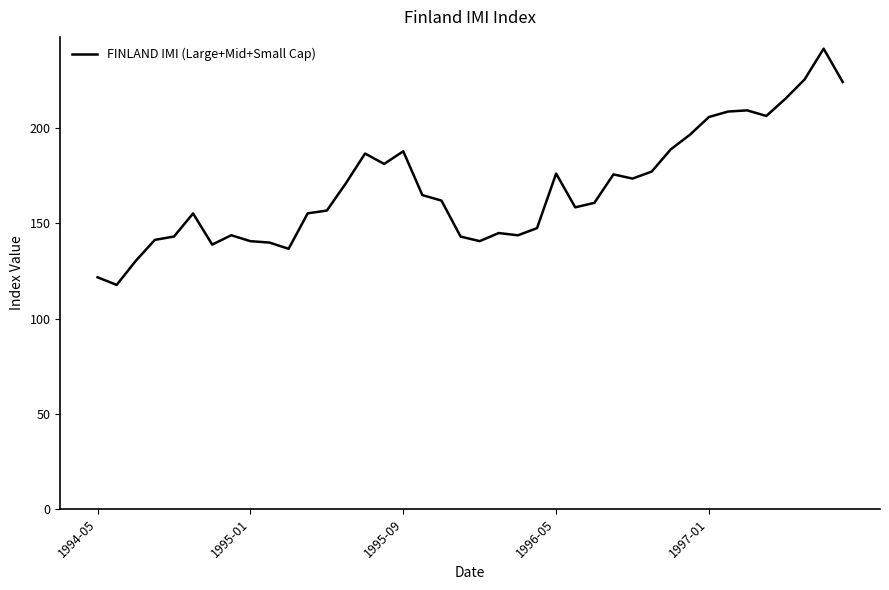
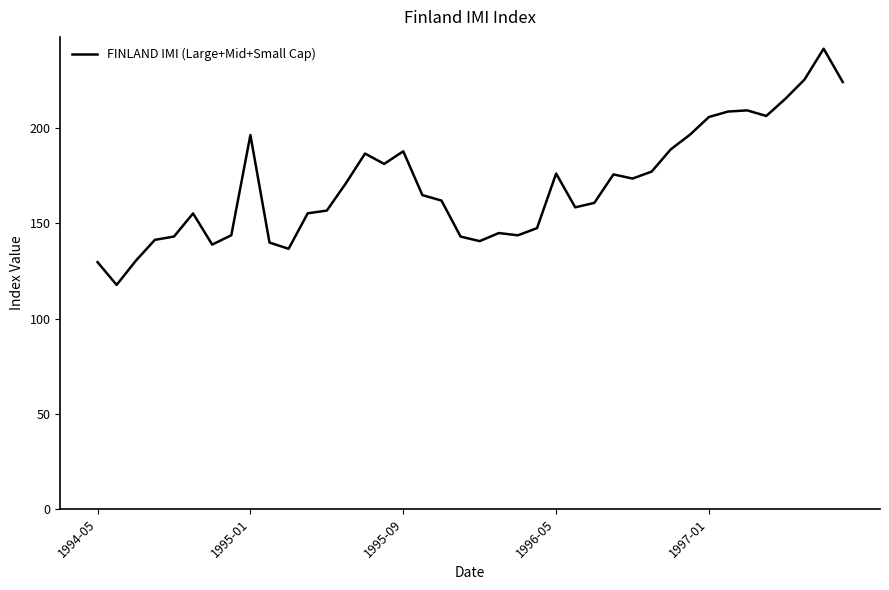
  {
-   "1994-05": 122,
-   "1995-01": 141,
+   "1994-05": 130,
+   "1995-01": 196,
    "1995-09": 188,
    "1996-05": 176,
    "1997-01": 206
  }
